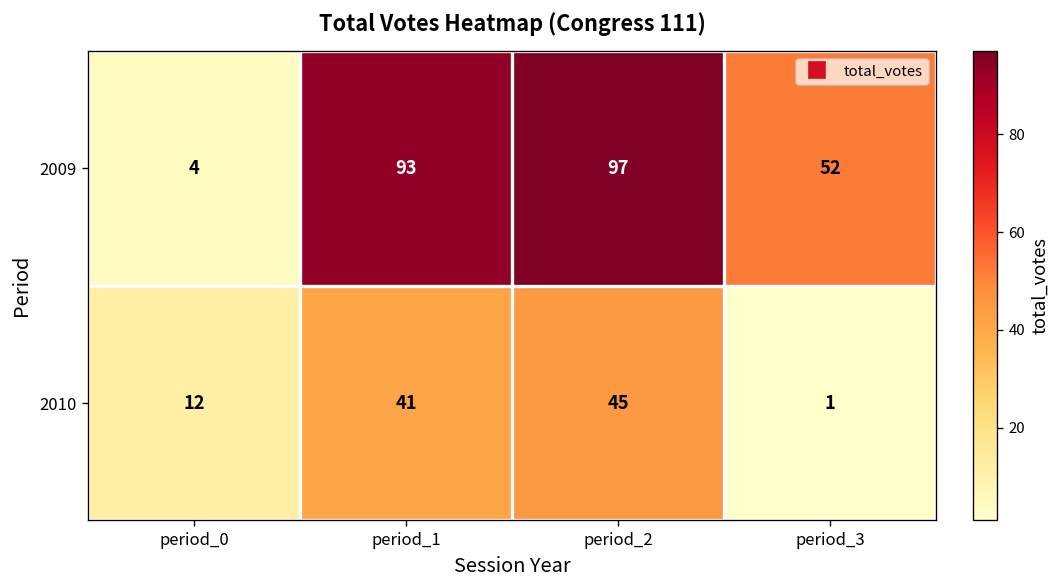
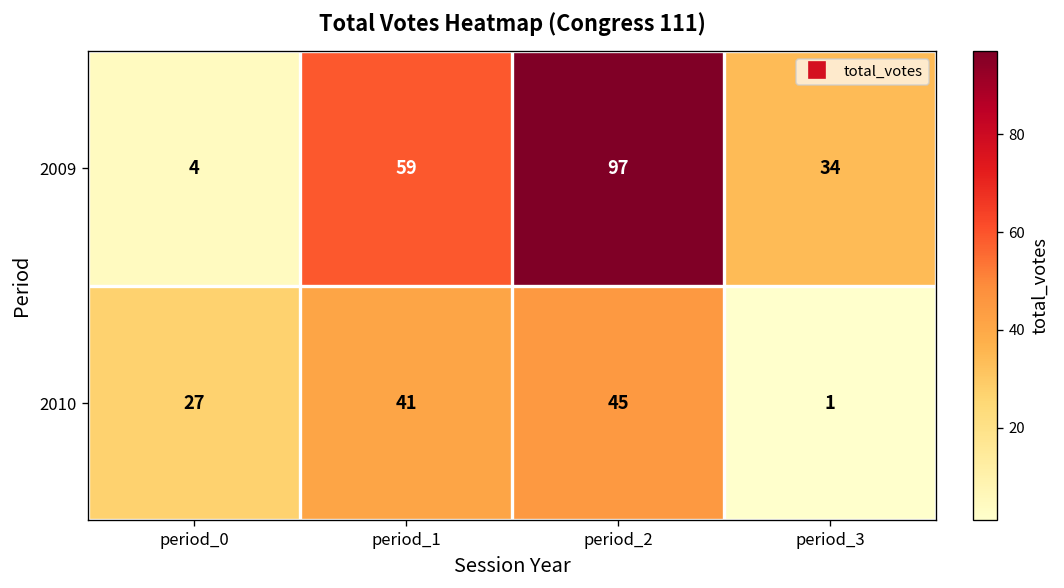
  {
    "2009": {
      "period_0": 4,
-     "period_1": 93,
+     "period_1": 59,
      "period_2": 97,
-     "period_3": 52
+     "period_3": 34
    },
    "2010": {
-     "period_0": 12,
+     "period_0": 27,
      "period_1": 41,
      "period_2": 45,
      "period_3": 1
    }
  }
